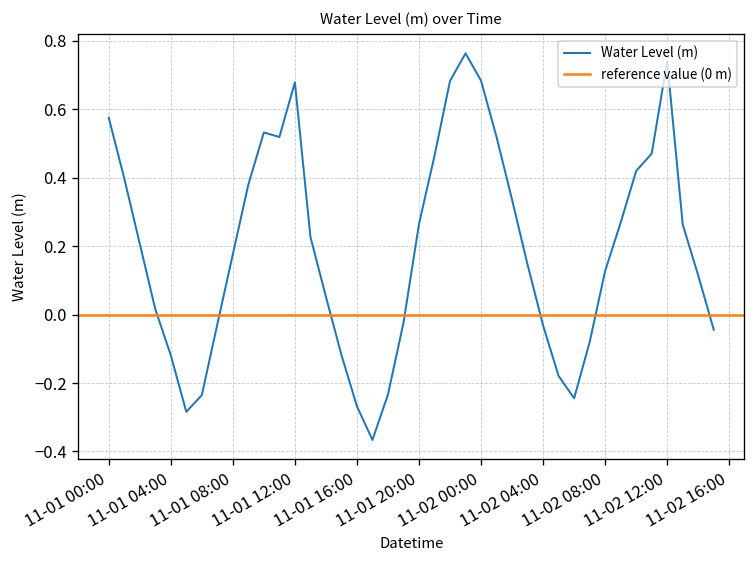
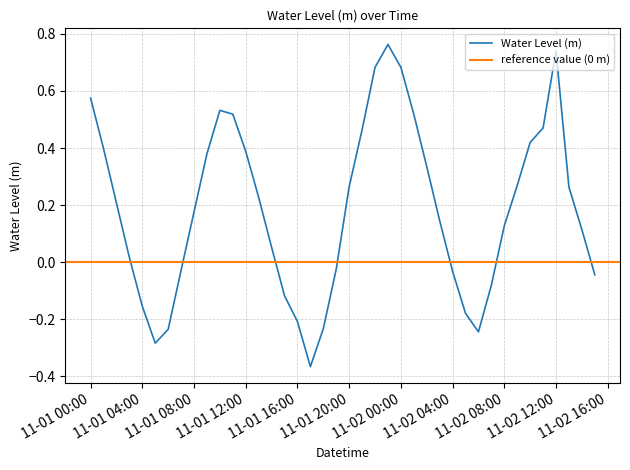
  {
    "11-01 00:00": 0.58,
-   "11-01 04:00": -0.12,
+   "11-01 04:00": -0.15,
    "11-01 08:00": 0.18,
-   "11-01 12:00": 0.68,
-   "11-01 16:00": -0.27,
+   "11-01 12:00": 0.39,
+   "11-01 16:00": -0.21,
    "11-01 20:00": 0.26,
    "11-02 00:00": 0.68,
    "11-02 04:00": -0.03,
    "11-02 08:00": 0.13
  }
